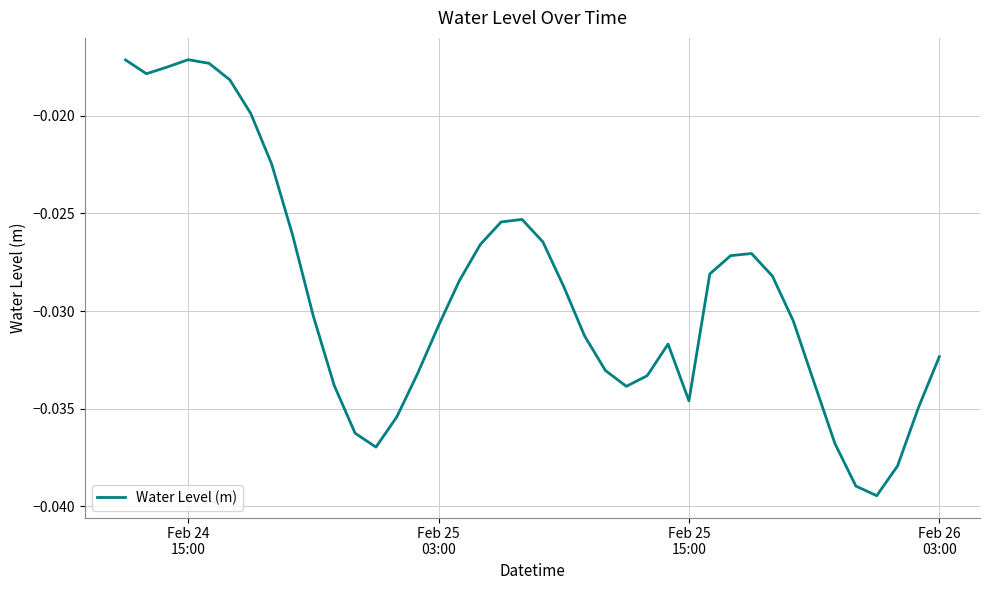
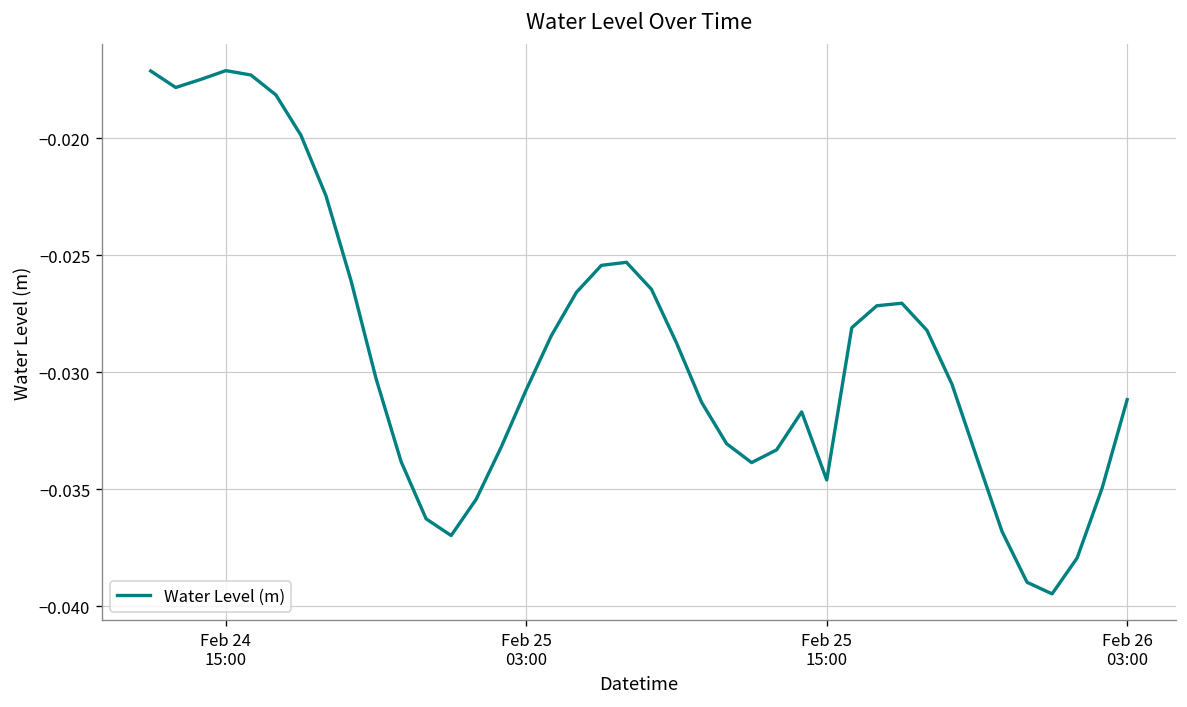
  {
    "Feb 24 15:00": -0.0171,
    "Feb 25 03:00": -0.0307,
    "Feb 25 15:00": -0.0346,
-   "Feb 26 03:00": -0.0323
+   "Feb 26 03:00": -0.0312
  }
